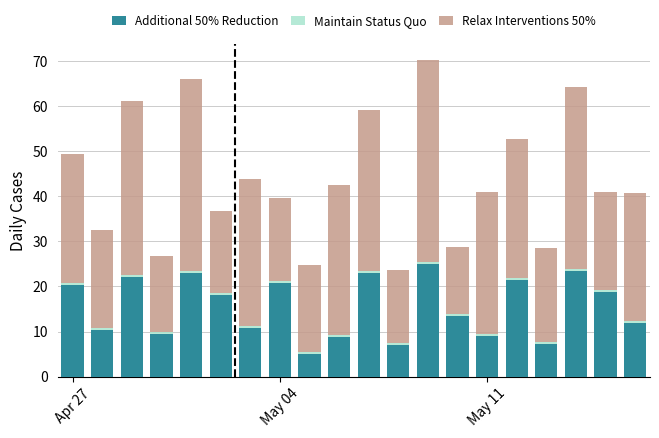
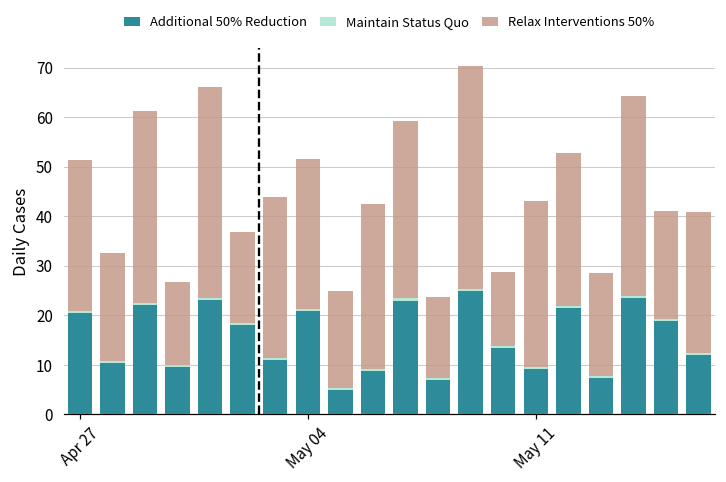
  {
    "Additional 50% Reduction": {
      "Apr 27": 20,
      "May 04": 21,
      "May 11": 9
    },
    "Relax Interventions 50%": {
-     "Apr 27": 29,
-     "May 04": 19,
-     "May 11": 32
+     "Apr 27": 31,
+     "May 04": 30,
+     "May 11": 34
    }
  }
